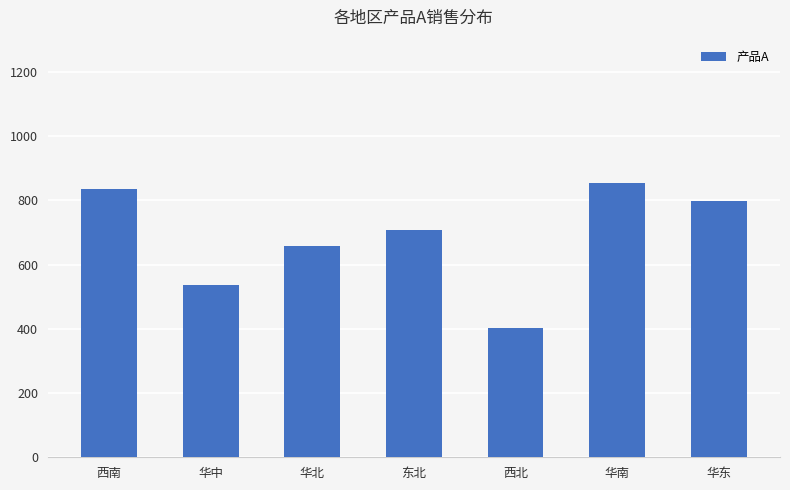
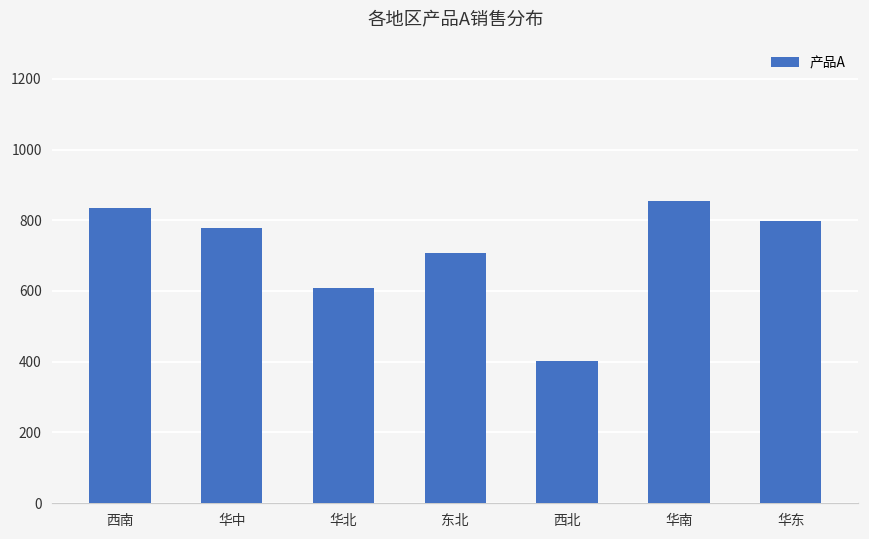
  {
    "西南": 840,
-   "华中": 540,
-   "华北": 660,
+   "华中": 780,
+   "华北": 610,
    "东北": 710,
    "西北": 400,
    "华南": 850,
    "华东": 800
  }
